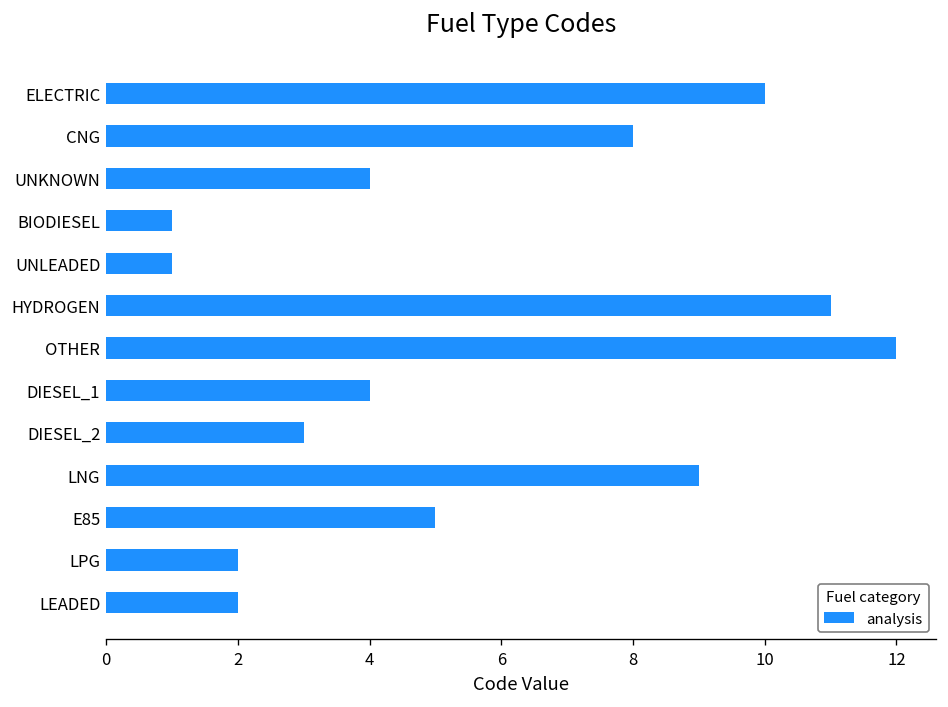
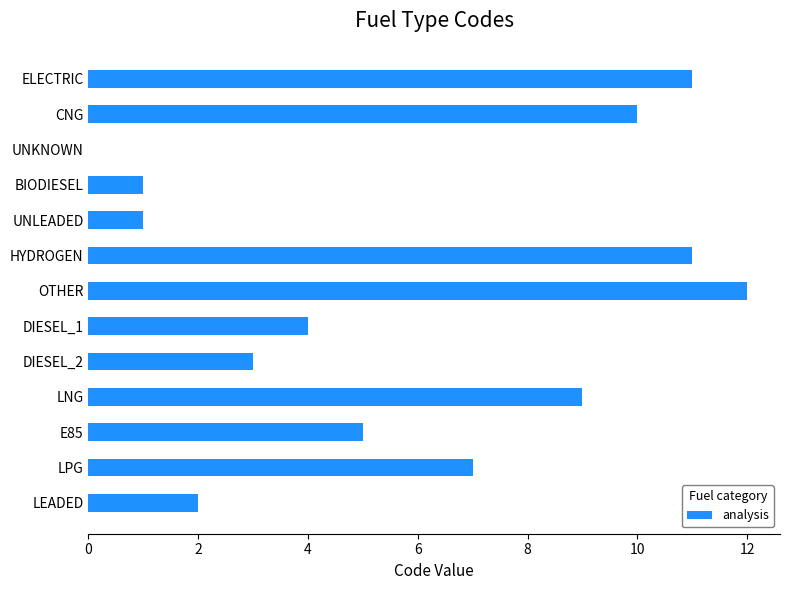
  {
-   "ELECTRIC": 10,
-   "CNG": 8,
-   "UNKNOWN": 4,
+   "ELECTRIC": 11,
+   "CNG": 10,
+   "UNKNOWN": 0,
    "BIODIESEL": 1,
    "UNLEADED": 1,
    "HYDROGEN": 11,
    "OTHER": 12,
    "DIESEL_1": 4,
    "DIESEL_2": 3,
    "LNG": 9,
    "E85": 5,
-   "LPG": 2,
+   "LPG": 7,
    "LEADED": 2
  }
